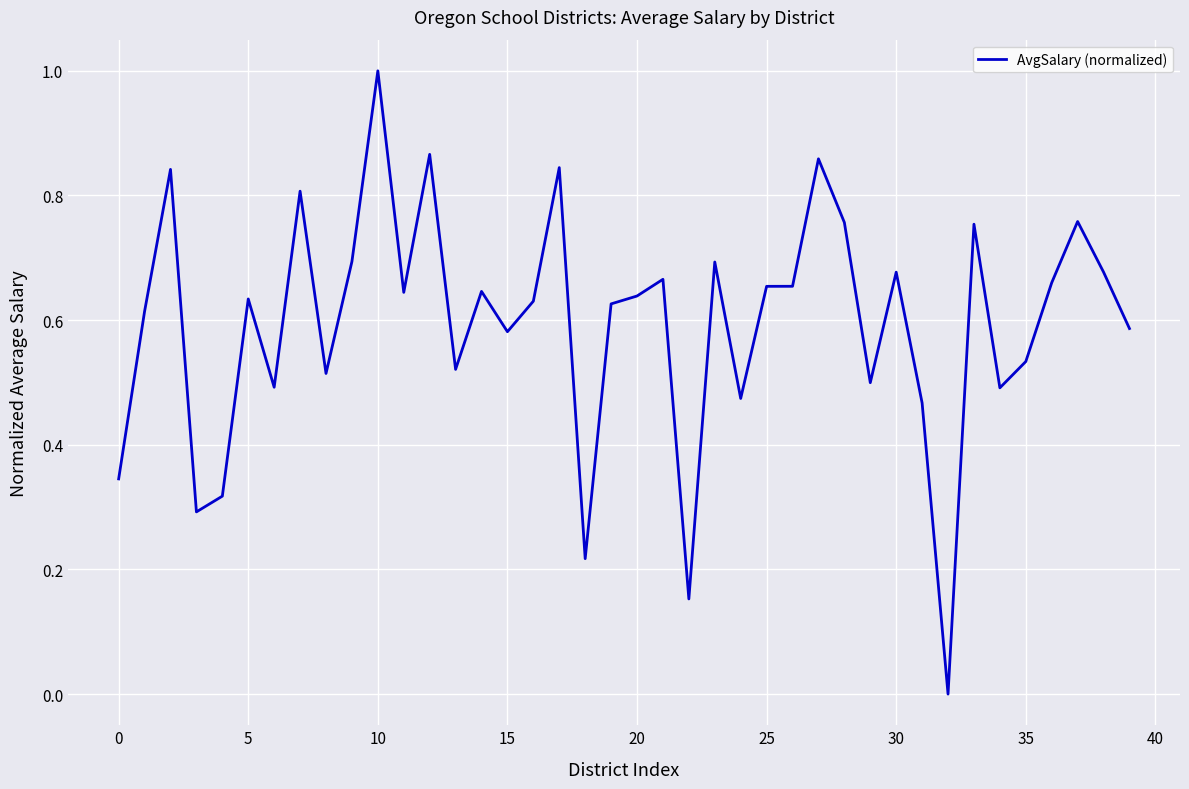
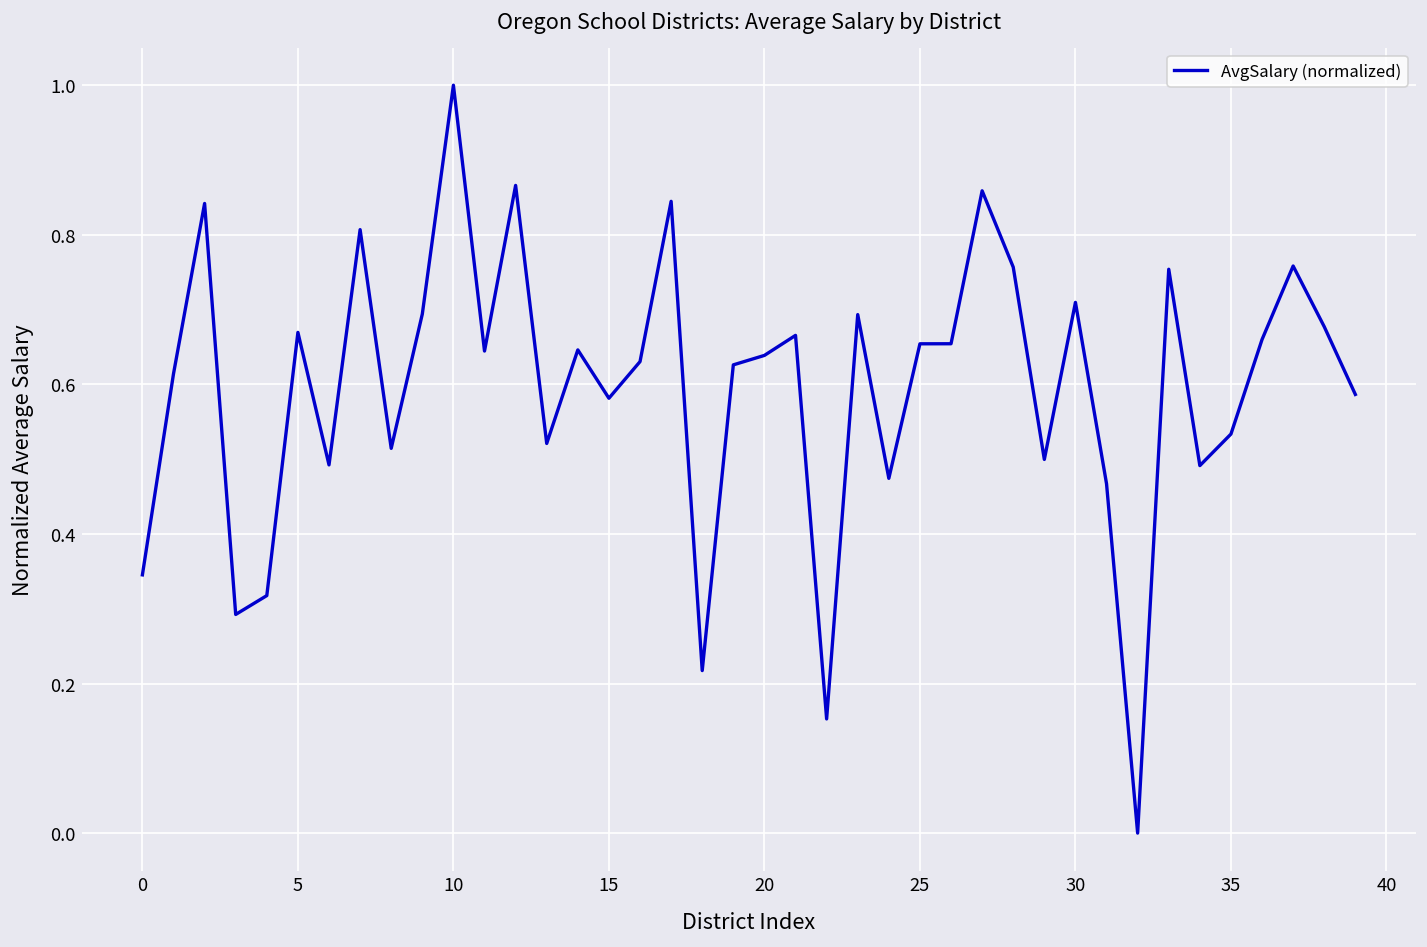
  {
    "0": 0.35,
-   "5": 0.63,
+   "5": 0.67,
    "10": 1.00,
    "15": 0.58,
    "20": 0.64,
    "25": 0.65,
-   "30": 0.68,
+   "30": 0.71,
    "35": 0.53
  }
